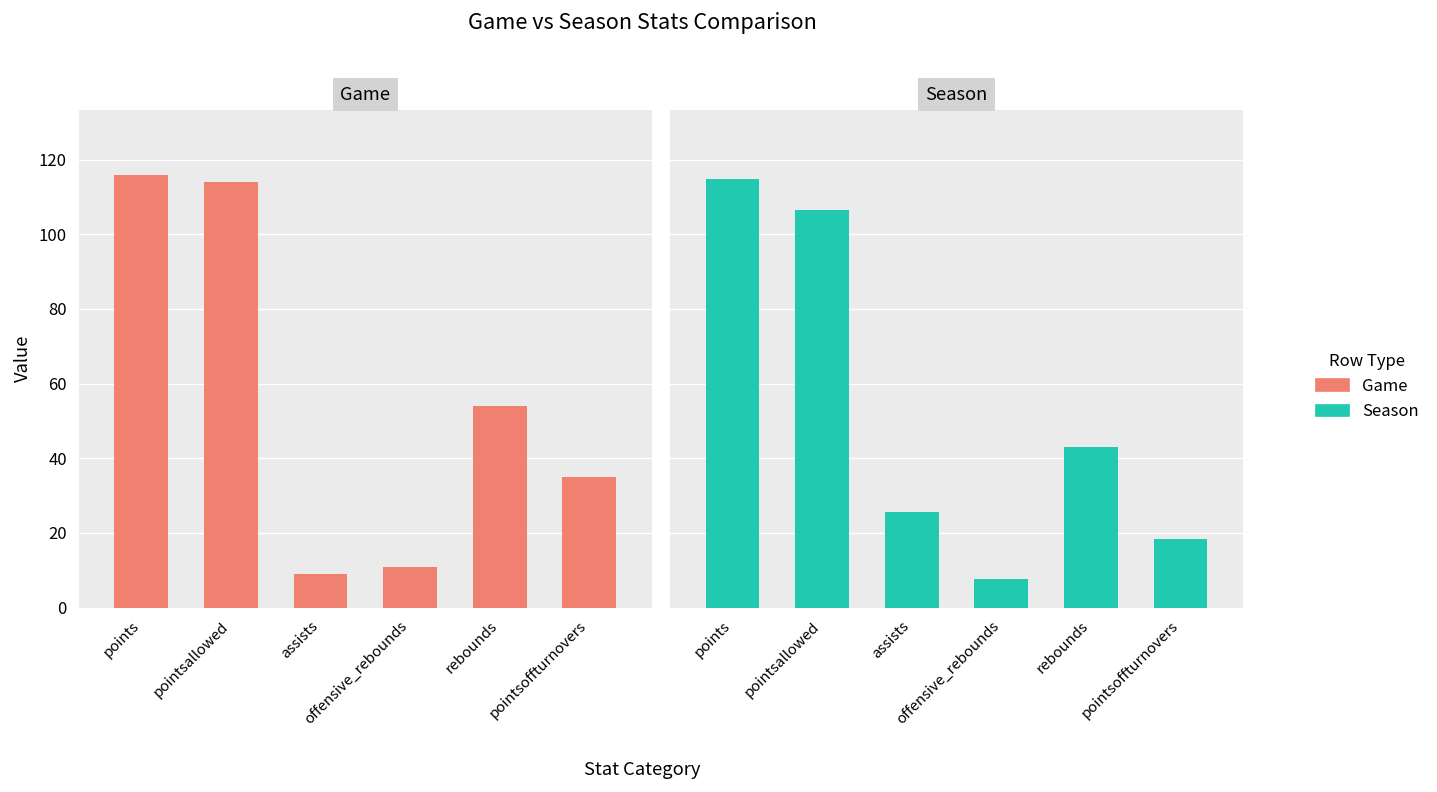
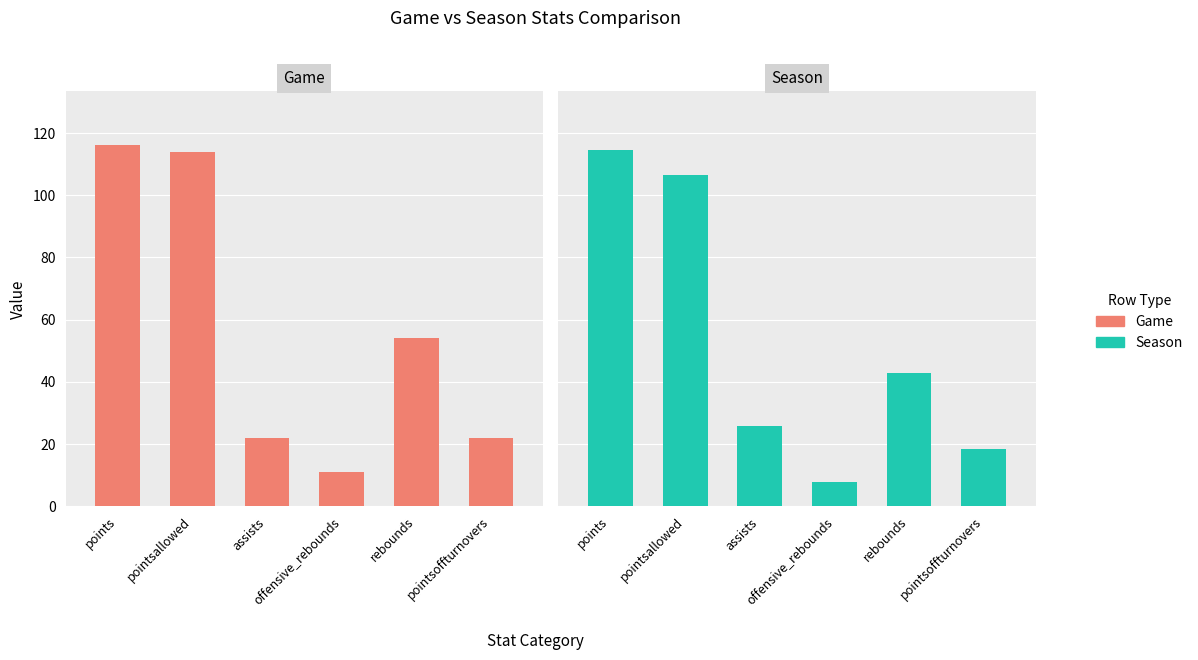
  {
    "Game": {
      "points": 116,
      "pointsallowed": 114,
-     "assists": 9,
+     "assists": 22,
      "offensive_rebounds": 11,
      "rebounds": 54,
-     "pointsoffturnovers": 35
+     "pointsoffturnovers": 22
    }
  }
